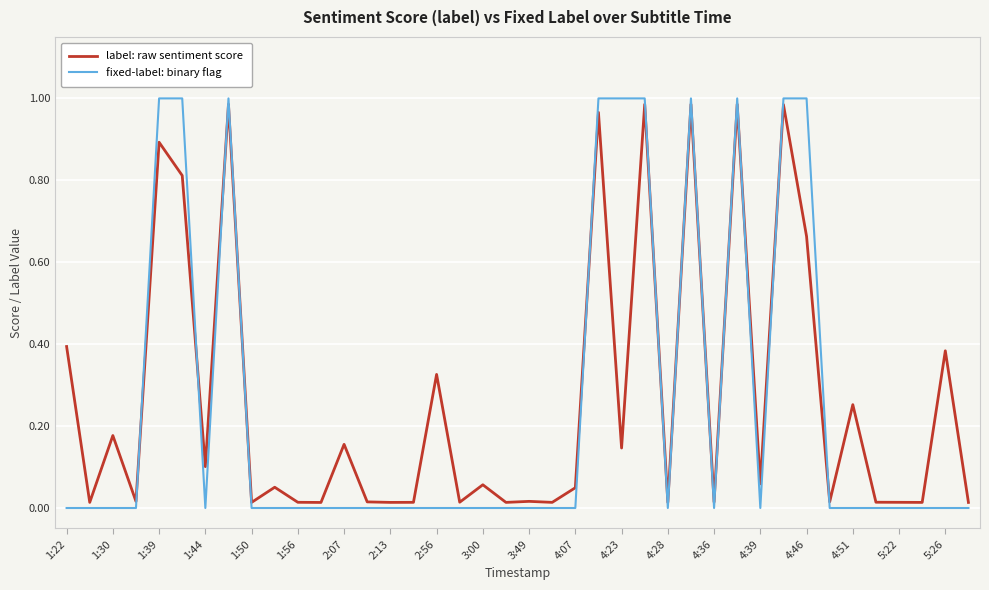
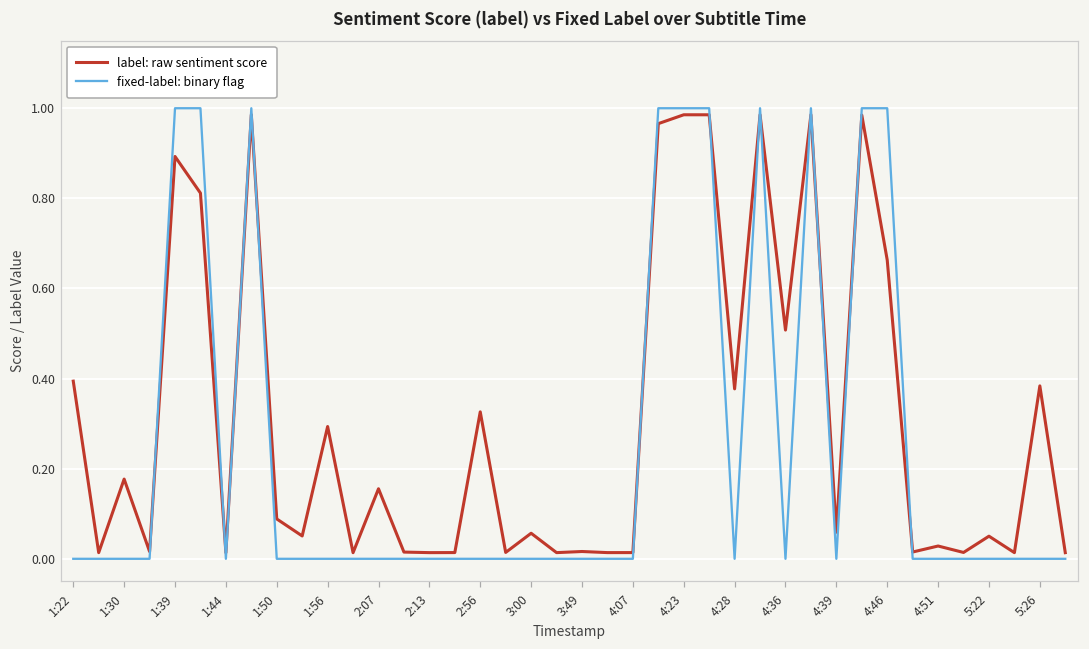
  {
    "label: raw sentiment score": {
      "1:22": 0.39,
      "1:30": 0.18,
      "1:39": 0.89,
-     "1:44": 0.10,
-     "1:50": 0.01,
-     "1:56": 0.01,
+     "1:44": 0.01,
+     "1:50": 0.09,
+     "1:56": 0.29,
      "2:07": 0.16,
      "2:13": 0.01,
      "2:56": 0.33,
      "3:00": 0.06,
      "3:49": 0.02,
-     "4:07": 0.05,
-     "4:23": 0.15,
-     "4:28": 0.01,
-     "4:36": 0.01,
+     "4:07": 0.01,
+     "4:23": 0.99,
+     "4:28": 0.38,
+     "4:36": 0.51,
      "4:39": 0.06,
      "4:46": 0.66,
-     "4:51": 0.25,
-     "5:22": 0.01,
+     "4:51": 0.03,
+     "5:22": 0.05,
      "5:26": 0.38
    },
    "fixed-label: binary flag": {
      "1:22": 0.00,
      "1:30": 0.00,
      "1:39": 1.00,
      "1:44": 0.00,
      "1:50": 0.00,
      "1:56": 0.00,
      "2:07": 0.00,
      "2:13": 0.00,
      "2:56": 0.00,
      "3:00": 0.00,
      "3:49": 0.00,
      "4:07": 0.00,
      "4:23": 1.00,
      "4:28": 0.00,
      "4:36": 0.00,
      "4:39": 0.00,
      "4:46": 1.00,
      "4:51": 0.00,
      "5:22": 0.00,
      "5:26": 0.00
    }
  }
